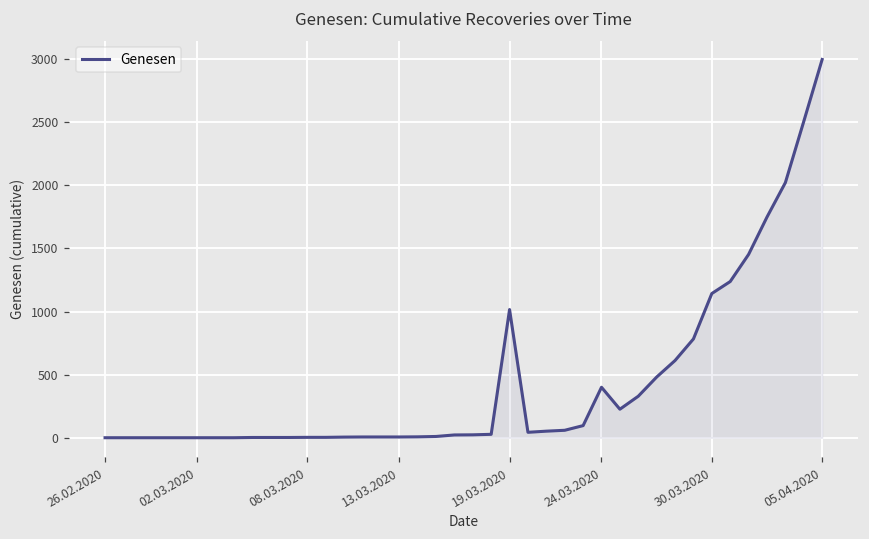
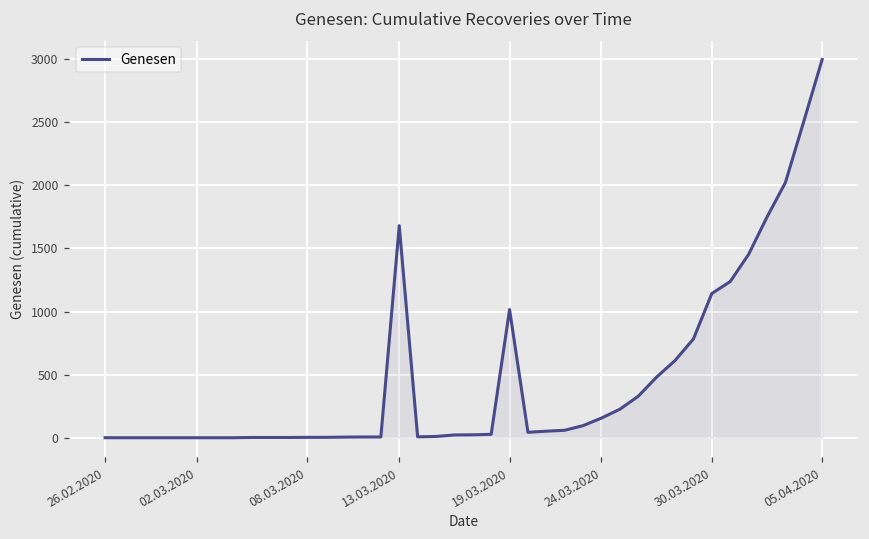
  {
    "26.02.2020": 0,
    "02.03.2020": 0,
    "08.03.2020": 0,
-   "13.03.2020": 10,
+   "13.03.2020": 1680,
    "19.03.2020": 1020,
-   "24.03.2020": 400,
+   "24.03.2020": 160,
    "30.03.2020": 1140,
    "05.04.2020": 3000
  }
